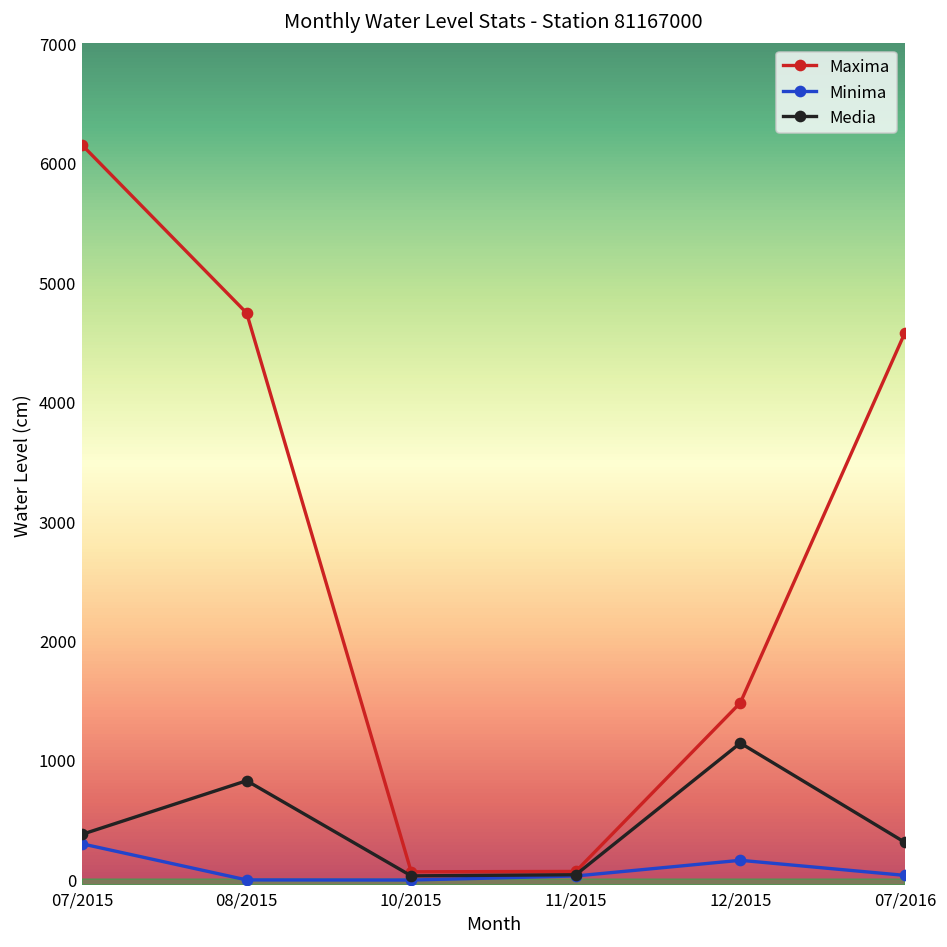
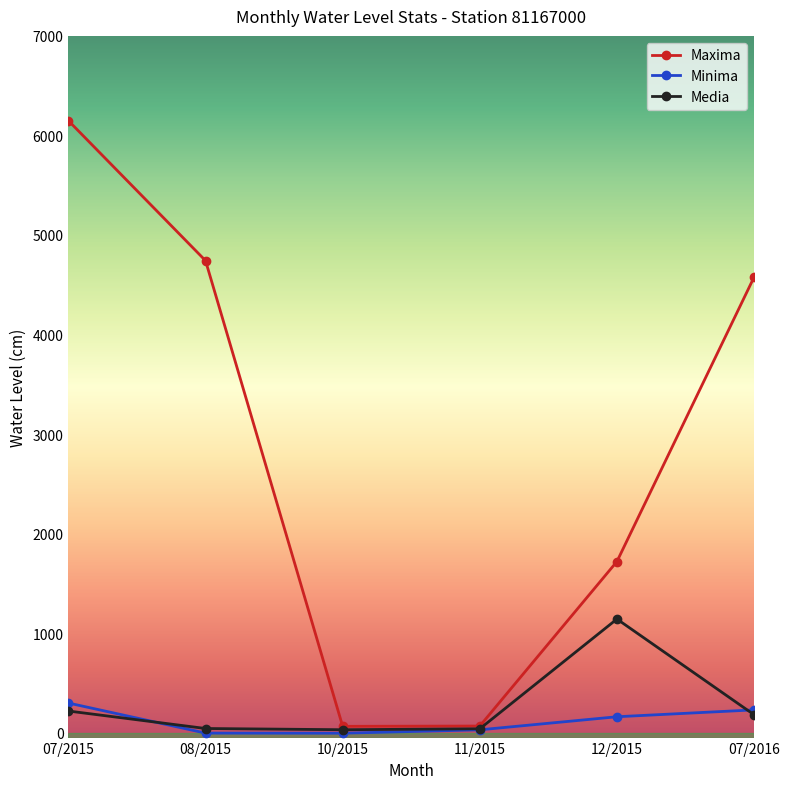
  {
    "Maxima": {
      "07/2015": 6100,
      "08/2015": 4700,
      "10/2015": 100,
      "11/2015": 100,
-     "12/2015": 1500,
+     "12/2015": 1700,
      "07/2016": 4600
    },
    "Minima": {
      "07/2015": 300,
      "08/2015": 0,
      "10/2015": 0,
      "12/2015": 200,
-     "07/2016": 0
+     "07/2016": 200
    },
    "Media": {
-     "07/2015": 400,
-     "08/2015": 800,
+     "07/2015": 200,
+     "08/2015": 0,
      "10/2015": 0,
      "12/2015": 1100,
-     "07/2016": 300
+     "07/2016": 200
    }
  }
